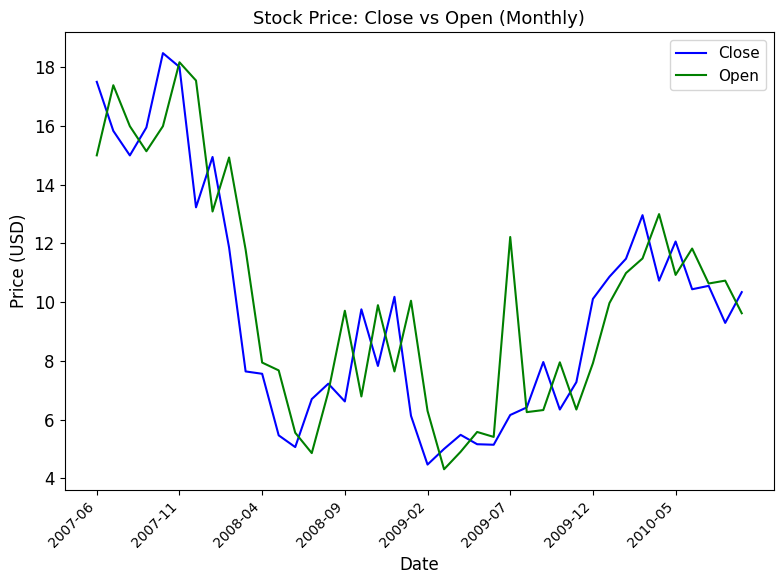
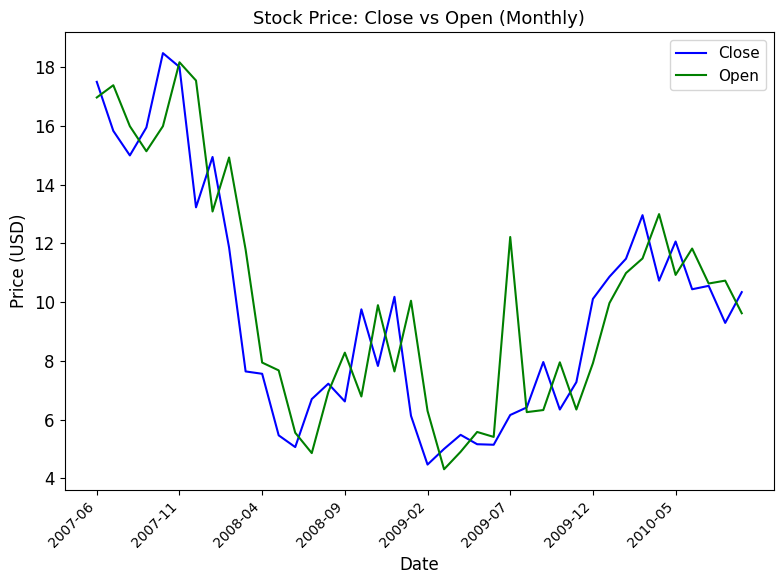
  {
    "Close": {
      "2007-06": 17.5,
      "2007-11": 18.0,
      "2008-04": 7.6,
      "2008-09": 6.6,
      "2009-02": 4.5,
      "2009-07": 6.2,
      "2009-12": 10.1,
      "2010-05": 12.1
    },
    "Open": {
-     "2007-06": 15.0,
+     "2007-06": 17.0,
      "2007-11": 18.2,
      "2008-04": 7.9,
-     "2008-09": 9.7,
+     "2008-09": 8.3,
      "2009-02": 6.3,
      "2009-07": 12.2,
      "2009-12": 7.9,
      "2010-05": 10.9
    }
  }
